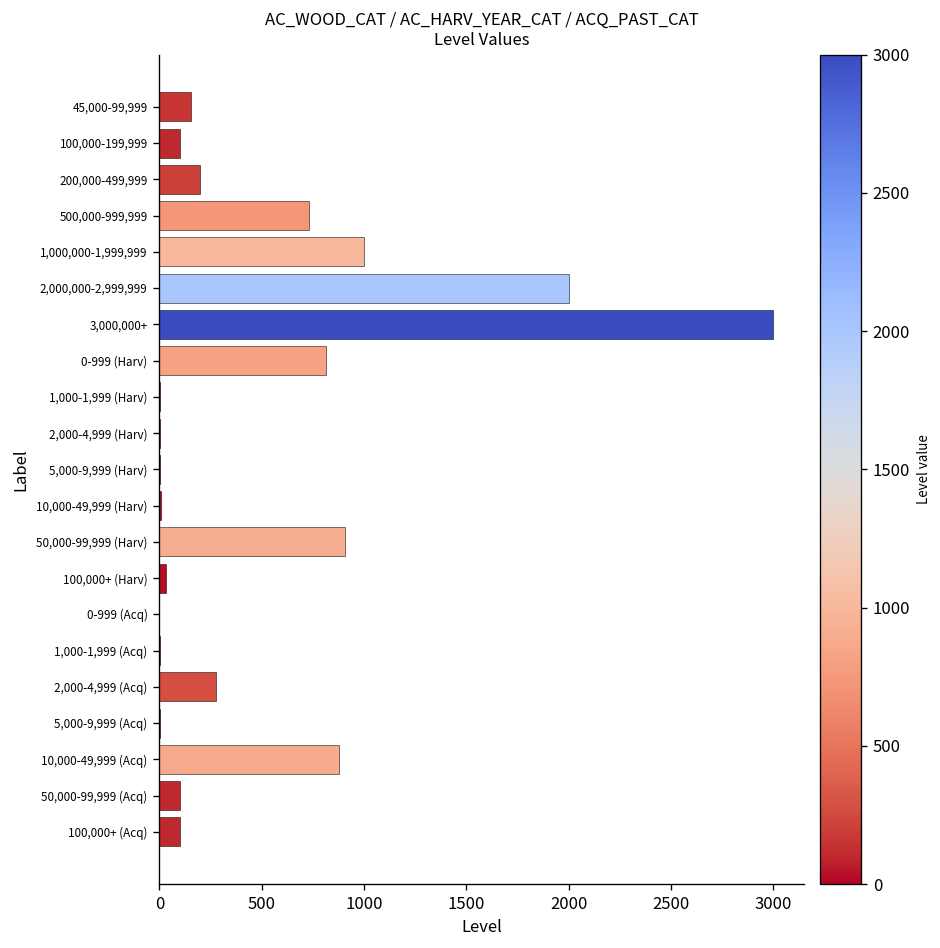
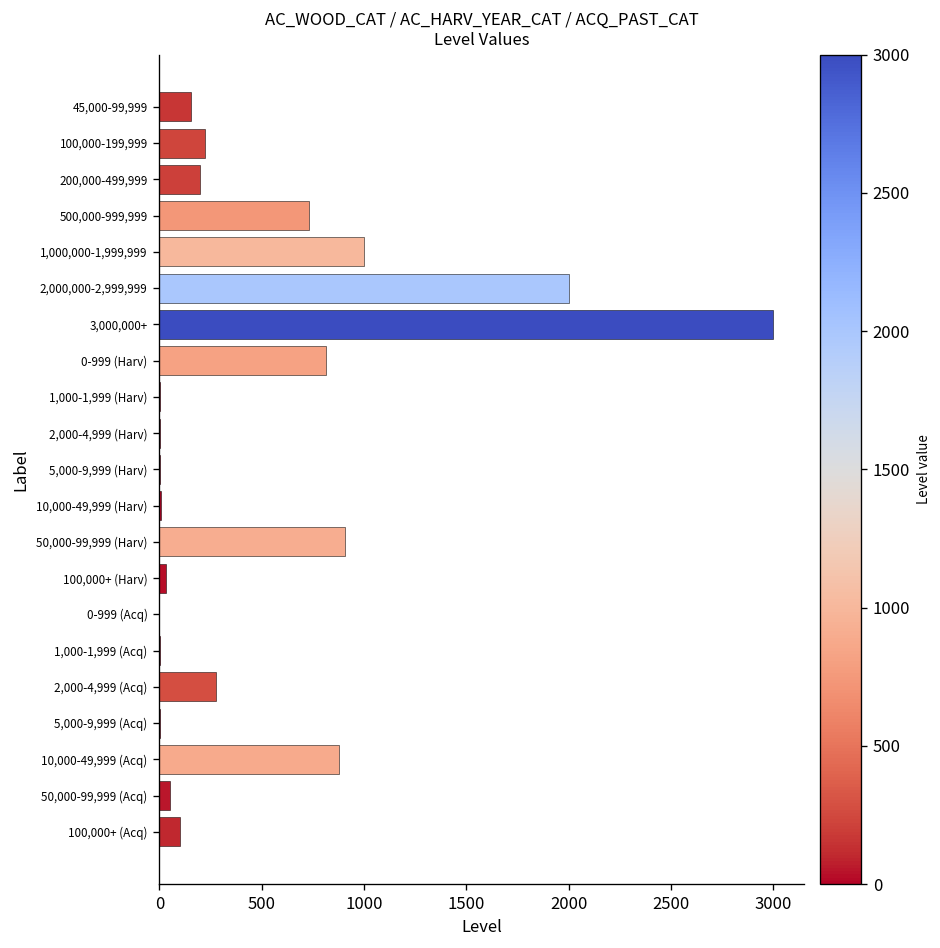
  {
    "45,000-99,999": 150,
-   "100,000-199,999": 100,
+   "100,000-199,999": 220,
    "200,000-499,999": 200,
    "500,000-999,999": 730,
    "1,000,000-1,999,999": 1000,
    "2,000,000-2,999,999": 2000,
    "3,000,000+": 3000,
    "0-999 (Harv)": 820,
    "50,000-99,999 (Harv)": 910,
    "100,000+ (Harv)": 30,
    "0-999 (Acq)": 0,
    "2,000-4,999 (Acq)": 280,
    "10,000-49,999 (Acq)": 880,
-   "50,000-99,999 (Acq)": 100,
+   "50,000-99,999 (Acq)": 50,
    "100,000+ (Acq)": 100
  }
